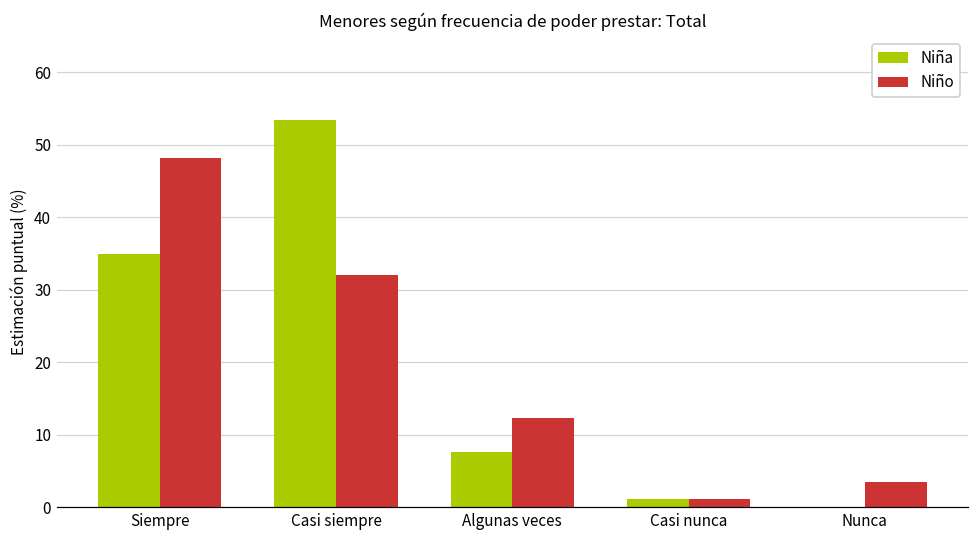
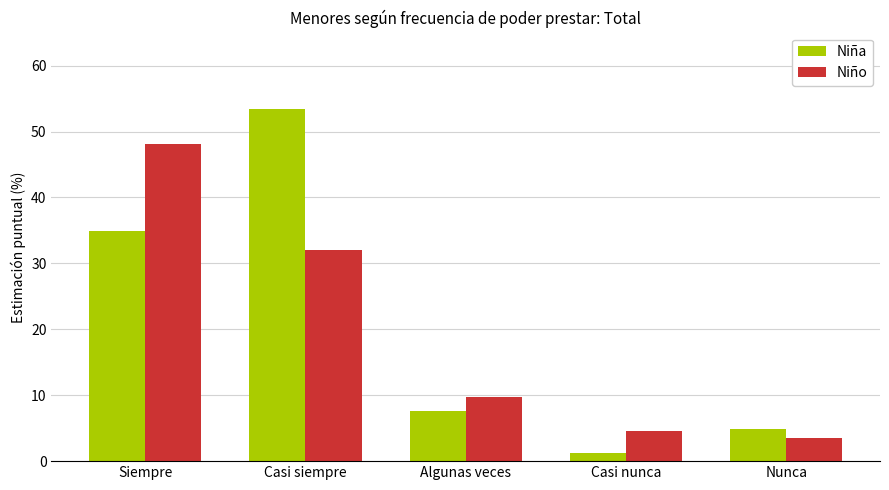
  {
    "Niña": {
      "Siempre": 35,
      "Casi siempre": 53,
      "Algunas veces": 8,
      "Casi nunca": 1,
-     "Nunca": 0
+     "Nunca": 5
    },
    "Niño": {
      "Siempre": 48,
      "Casi siempre": 32,
-     "Algunas veces": 12,
-     "Casi nunca": 1,
+     "Algunas veces": 10,
+     "Casi nunca": 5,
      "Nunca": 4
    }
  }
